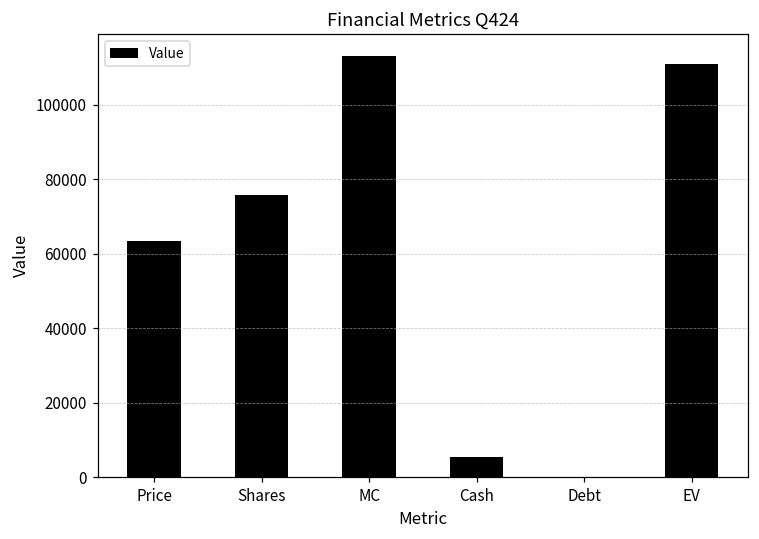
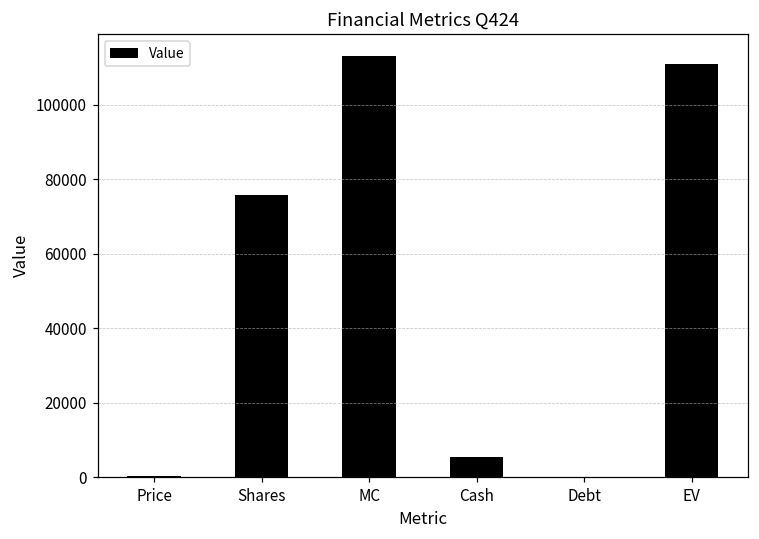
  {
-   "Price": 63000,
+   "Price": 0,
    "Shares": 76000,
    "MC": 113000,
    "Cash": 5000,
    "Debt": 0,
    "EV": 111000
  }
